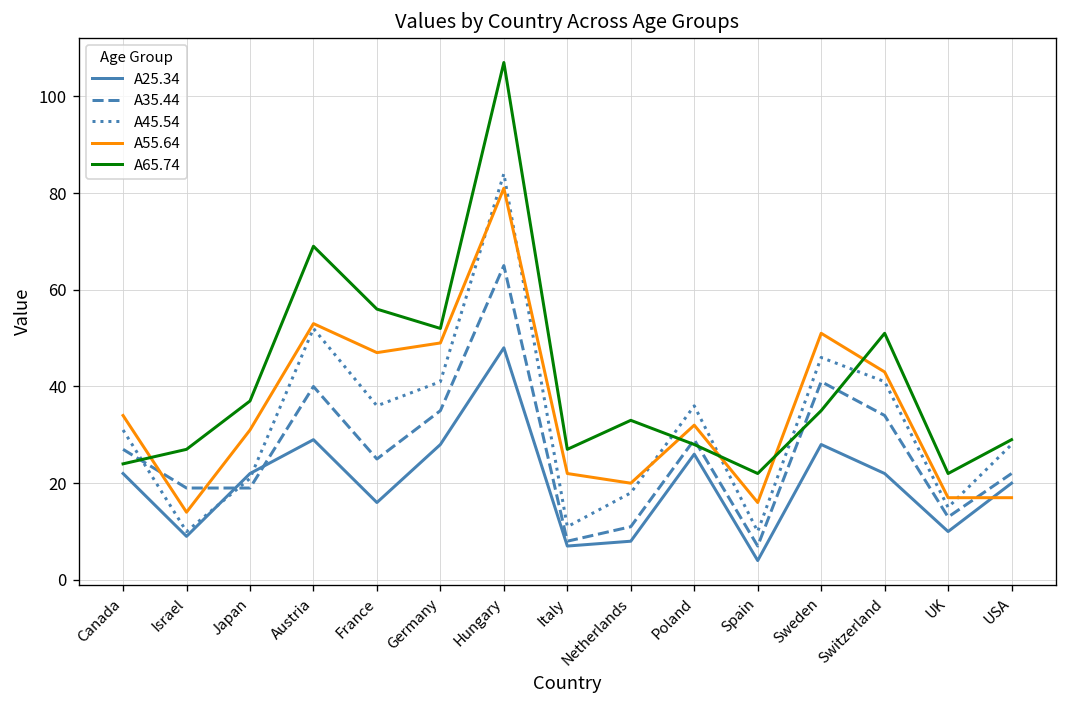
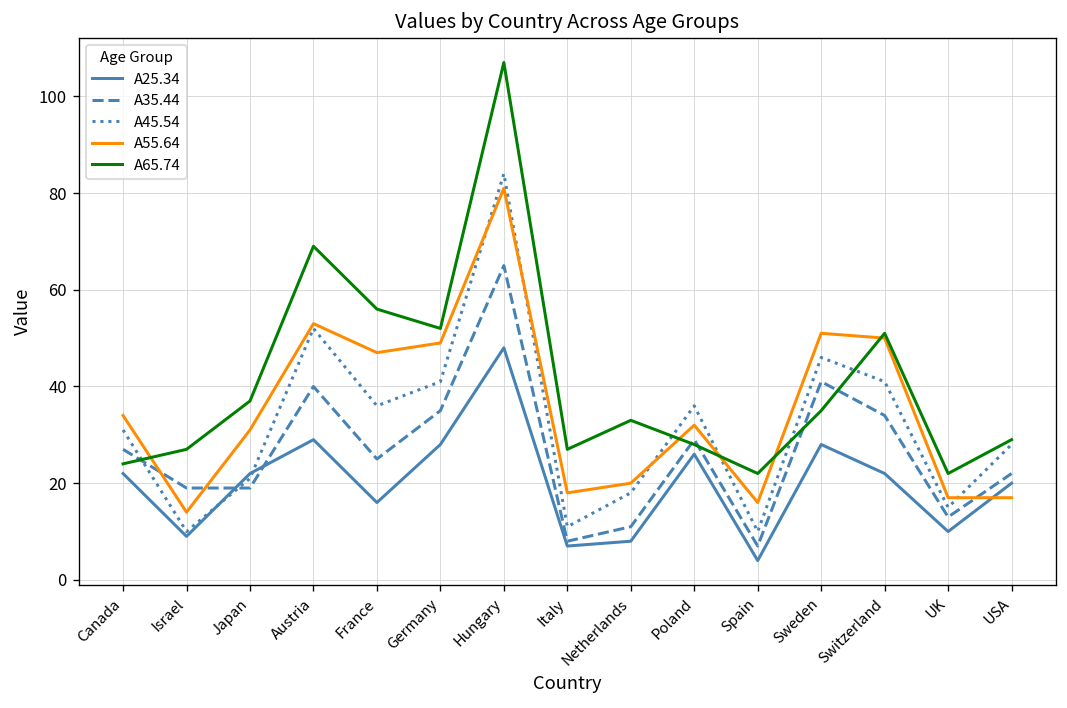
  {
    "A55.64": {
      "Canada": 34,
      "Israel": 14,
      "Japan": 31,
      "Austria": 53,
      "France": 47,
      "Germany": 49,
      "Hungary": 81,
-     "Italy": 22,
+     "Italy": 18,
      "Netherlands": 20,
      "Poland": 32,
      "Spain": 16,
      "Sweden": 51,
-     "Switzerland": 43,
+     "Switzerland": 50,
      "UK": 17,
      "USA": 17
    },
    "A65.74": {
      "Canada": 24,
      "Israel": 27,
      "Japan": 37,
      "Austria": 69,
      "France": 56,
      "Germany": 52,
      "Hungary": 107,
      "Italy": 27,
      "Netherlands": 33,
      "Poland": 28,
      "Spain": 22,
      "Sweden": 35,
      "Switzerland": 51,
      "UK": 22,
      "USA": 29
    }
  }
